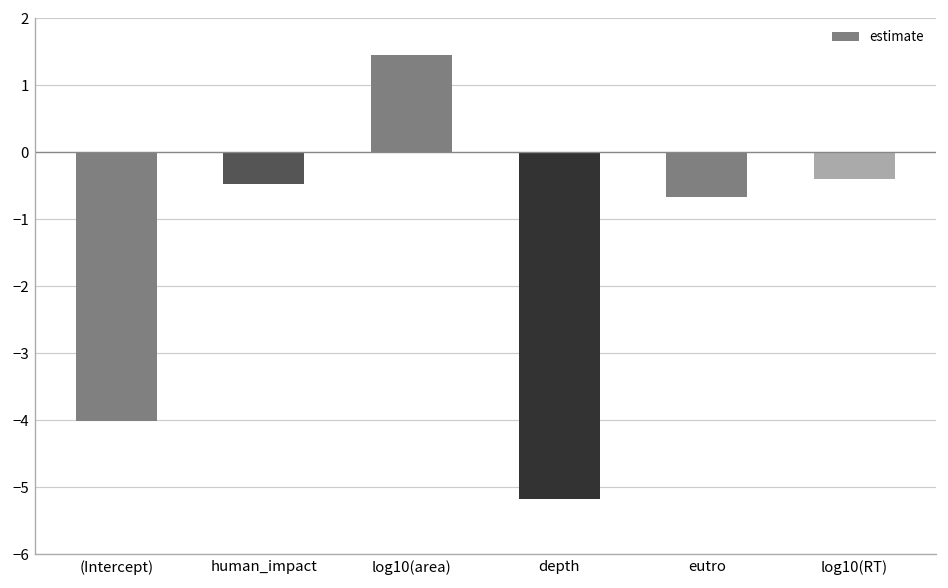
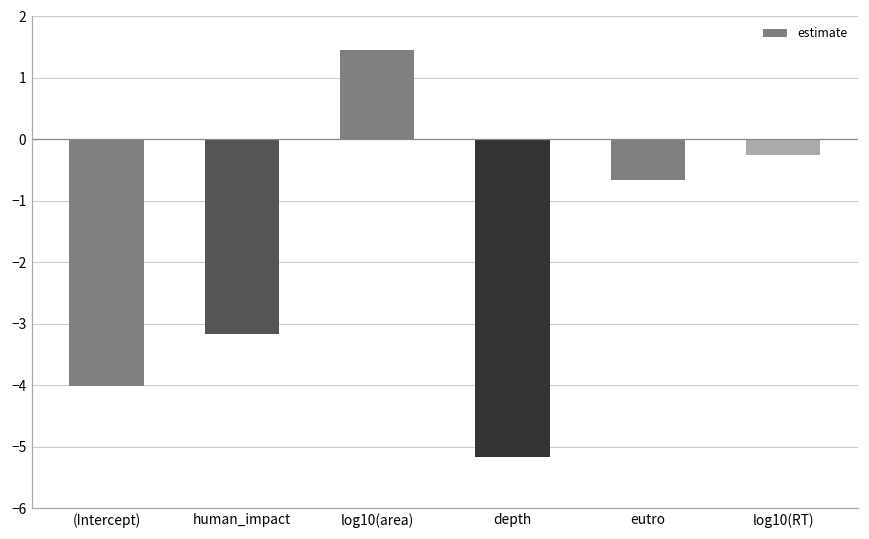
  {
    "(Intercept)": -4.0,
-   "human_impact": -0.5,
+   "human_impact": -3.2,
    "log10(area)": 1.5,
    "depth": -5.2,
    "eutro": -0.7,
-   "log10(RT)": -0.4
+   "log10(RT)": -0.2
  }
